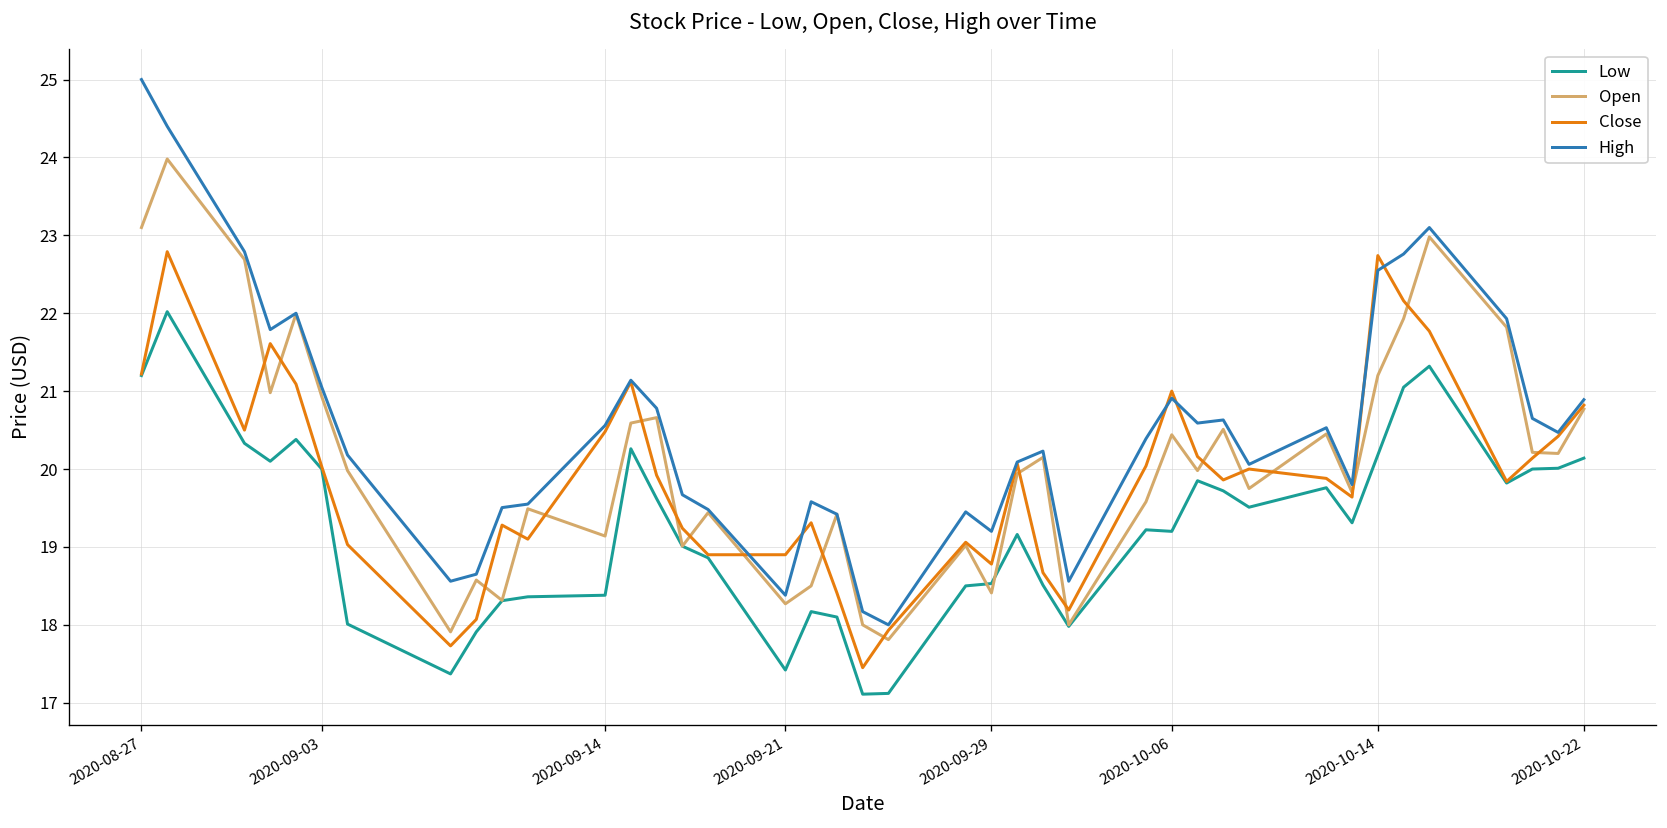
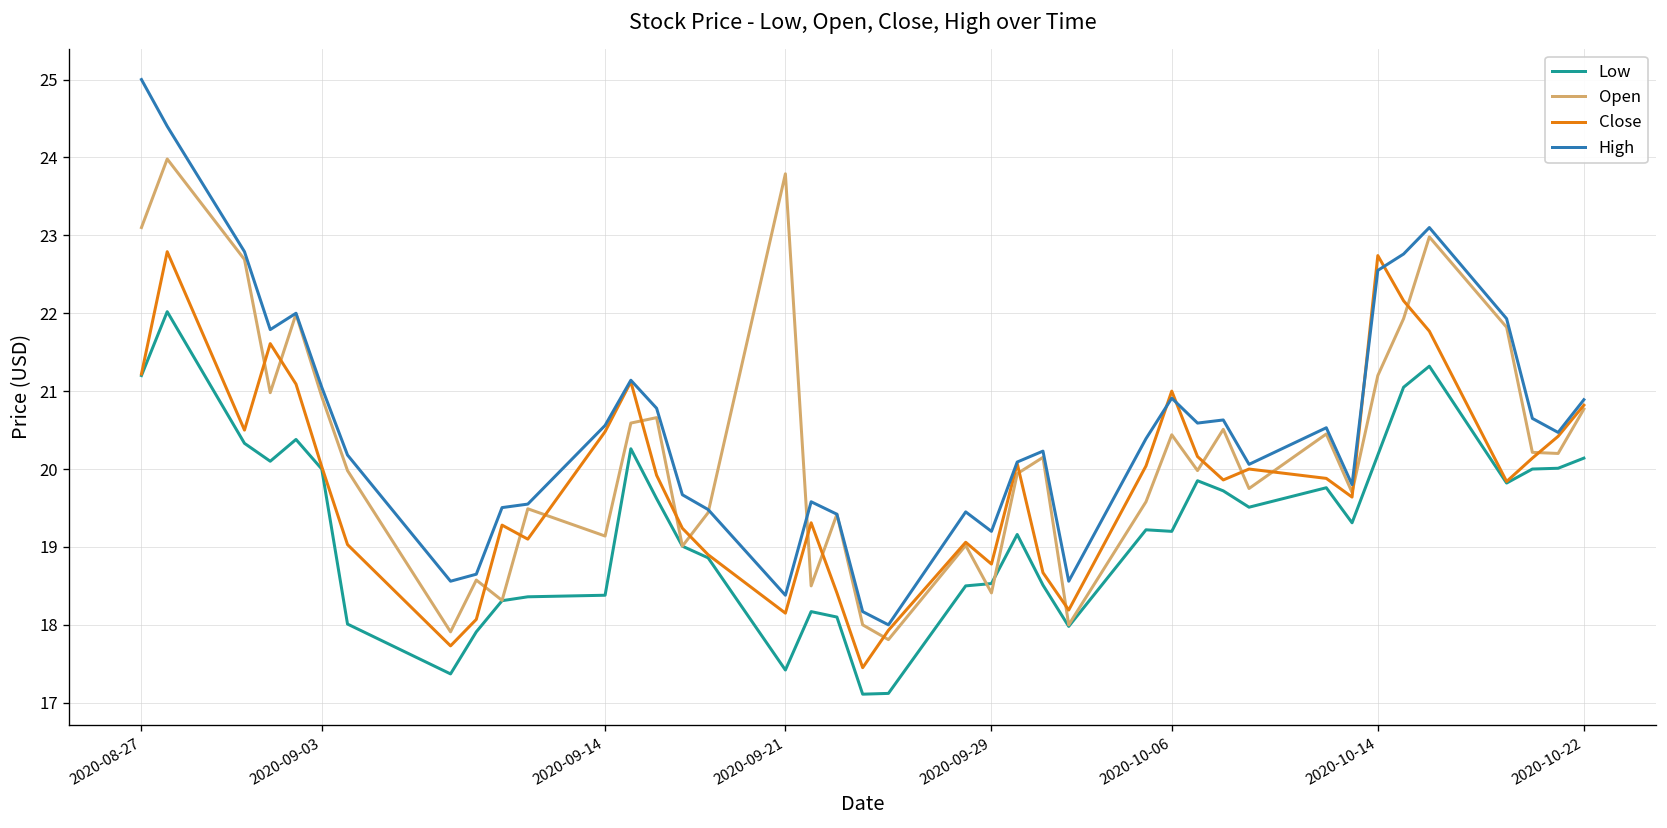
  {
    "Open": {
      "2020-08-27": 23.1,
      "2020-09-03": 20.9,
      "2020-09-14": 19.1,
-     "2020-09-21": 18.3,
+     "2020-09-21": 23.8,
      "2020-09-29": 18.4,
      "2020-10-06": 20.4,
      "2020-10-14": 21.2,
      "2020-10-22": 20.8
    },
    "Close": {
      "2020-09-14": 20.5,
-     "2020-09-21": 18.9,
+     "2020-09-21": 18.2,
      "2020-09-29": 18.8,
      "2020-10-06": 21.0,
      "2020-10-14": 22.7,
      "2020-10-22": 20.8
    }
  }
